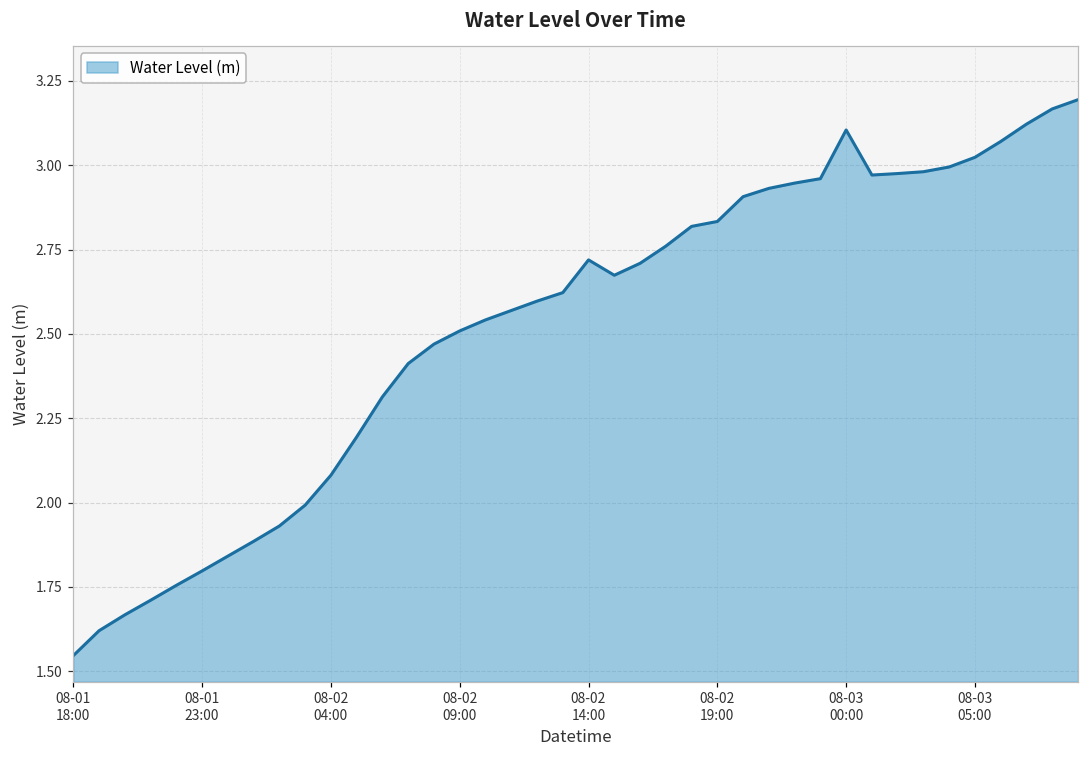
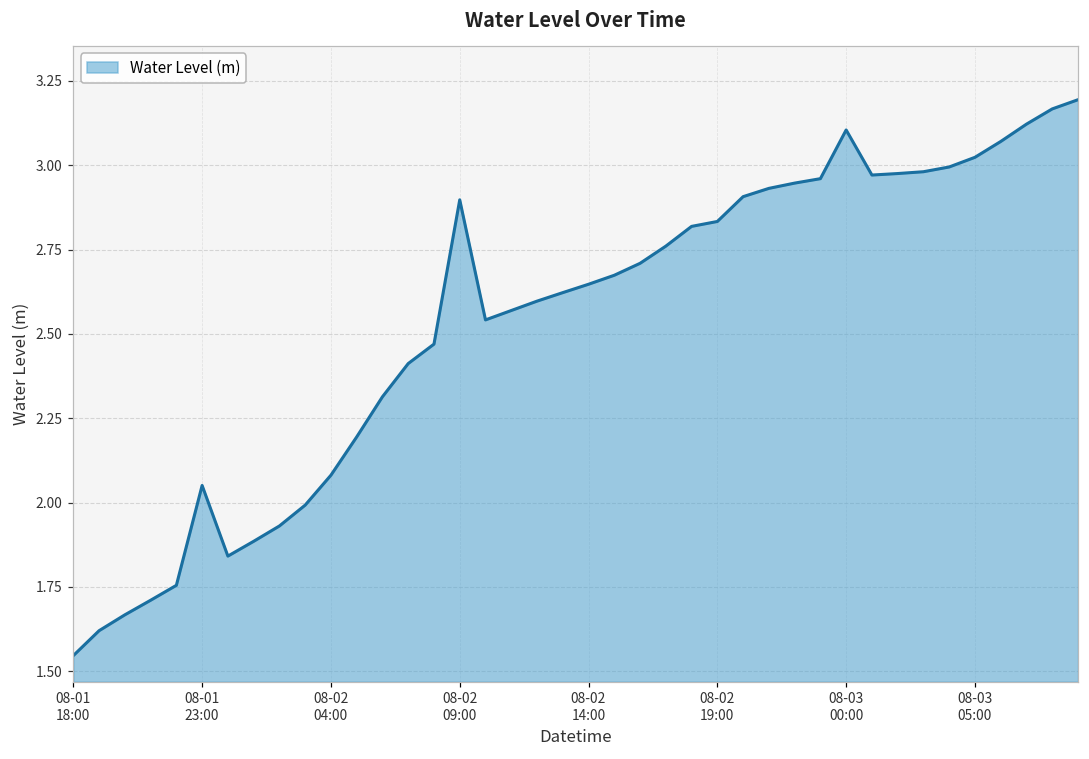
  {
    "08-01 18:00": 1.55,
-   "08-01 23:00": 1.80,
+   "08-01 23:00": 2.05,
    "08-02 04:00": 2.08,
-   "08-02 09:00": 2.51,
-   "08-02 14:00": 2.72,
+   "08-02 09:00": 2.90,
+   "08-02 14:00": 2.65,
    "08-02 19:00": 2.83,
    "08-03 00:00": 3.10,
    "08-03 05:00": 3.02
  }
